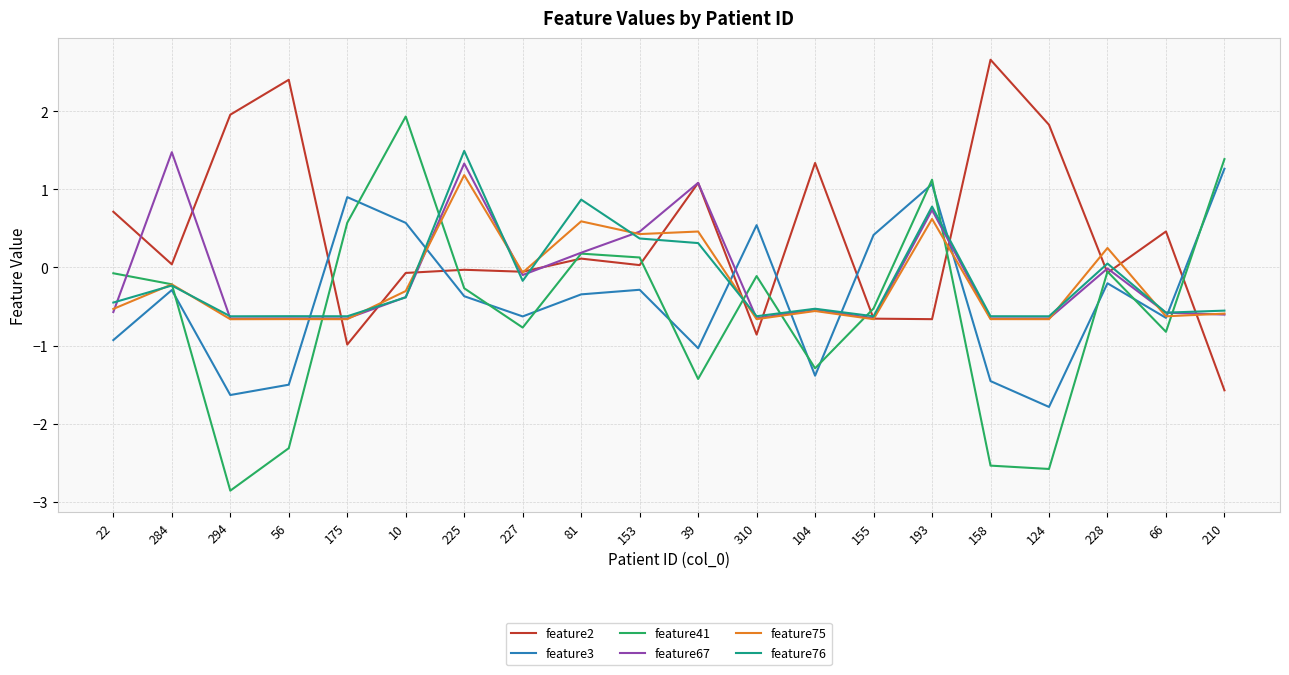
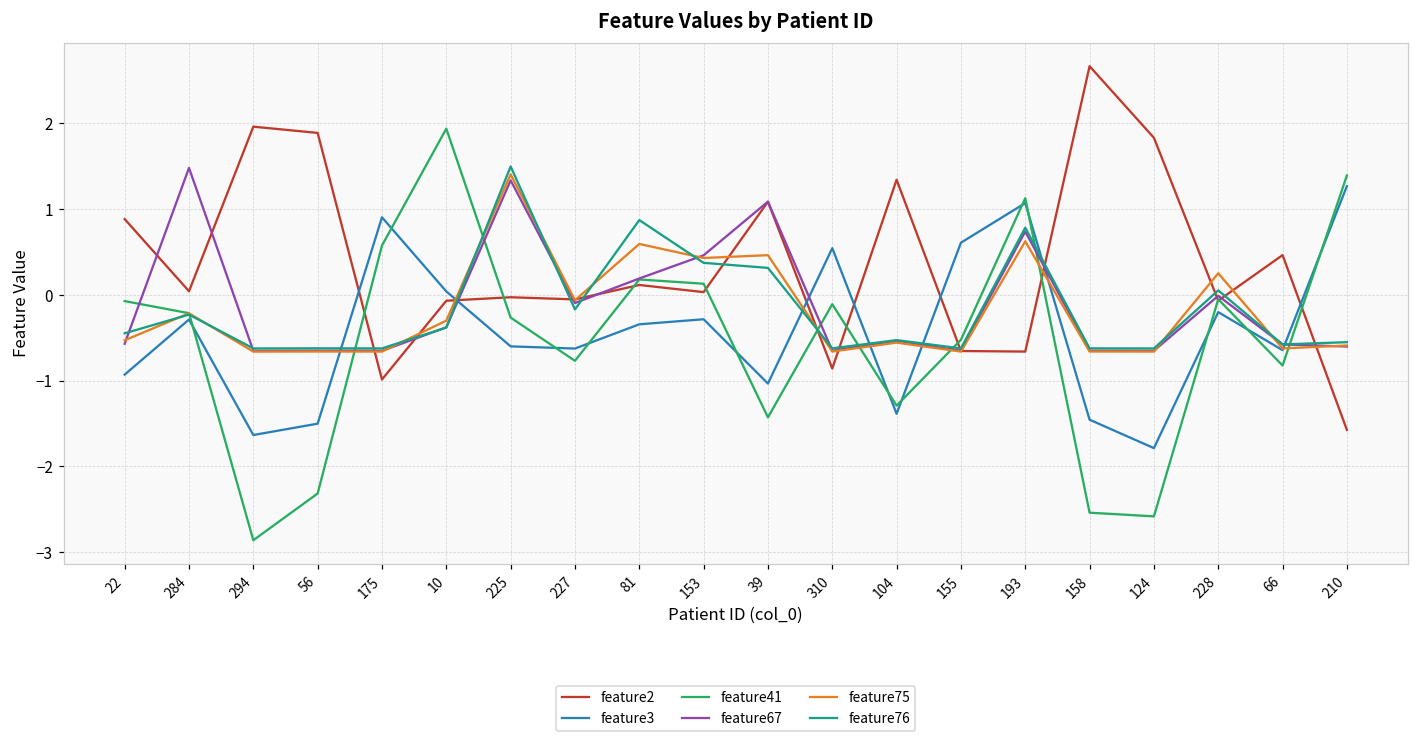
  {
    "feature2": {
-     "22": 0.7,
+     "22": 0.9,
      "284": 0.0,
      "294": 2.0,
-     "56": 2.4,
+     "56": 1.9,
      "175": -1.0,
      "10": -0.1,
      "225": 0.0,
      "81": 0.1,
      "153": 0.0,
      "310": -0.9,
      "104": 1.3,
      "193": -0.7,
      "158": 2.7,
      "124": 1.8,
      "66": 0.5,
      "210": -1.6
    },
    "feature3": {
      "22": -0.9,
      "284": -0.3,
      "294": -1.6,
      "56": -1.5,
      "175": 0.9,
-     "10": 0.6,
-     "225": -0.4,
+     "10": 0.0,
+     "225": -0.6,
      "227": -0.6,
      "81": -0.3,
      "153": -0.3,
      "39": -1.0,
      "310": 0.5,
      "104": -1.4,
-     "155": 0.4,
+     "155": 0.6,
      "193": 1.1,
      "158": -1.5,
      "124": -1.8,
      "228": -0.2,
      "210": 1.3
    },
    "feature67": {
      "22": -0.6,
      "284": 1.5,
      "225": 1.3,
      "193": 0.7,
      "228": 0.0
    },
    "feature75": {
      "22": -0.5,
      "10": -0.3,
-     "225": 1.2,
+     "225": 1.4,
      "81": 0.6,
      "39": 0.5,
      "193": 0.6,
      "228": 0.2
    }
  }
